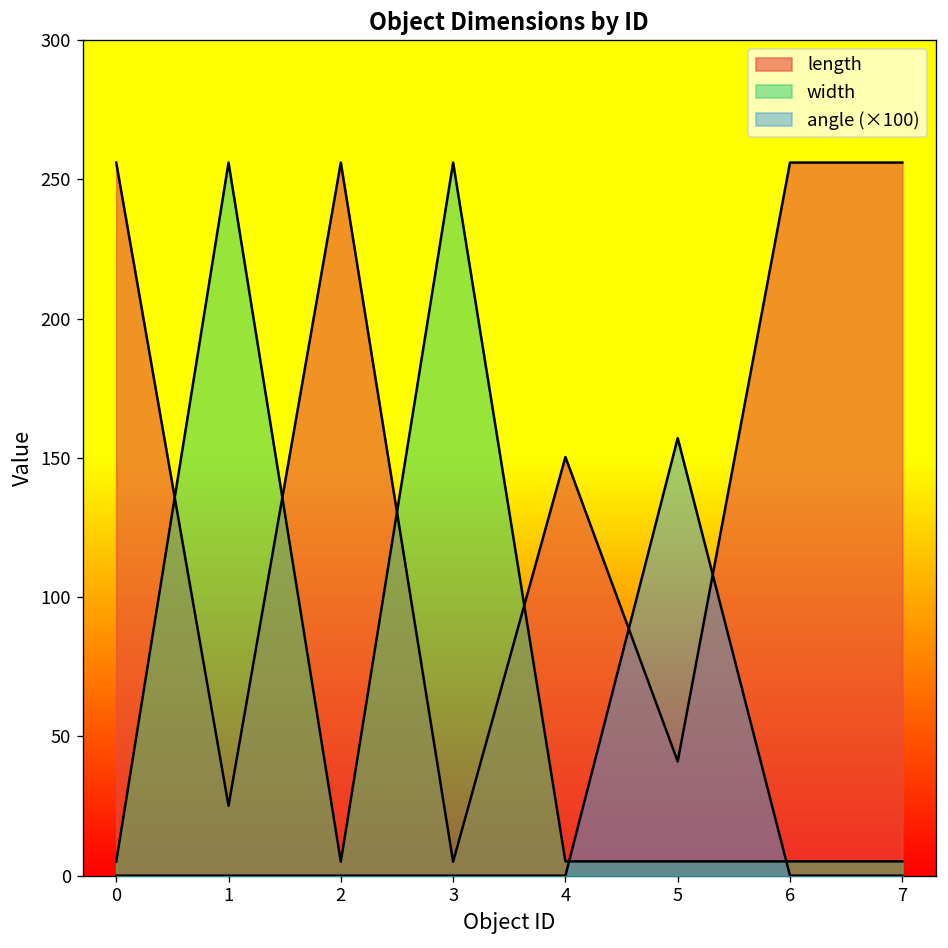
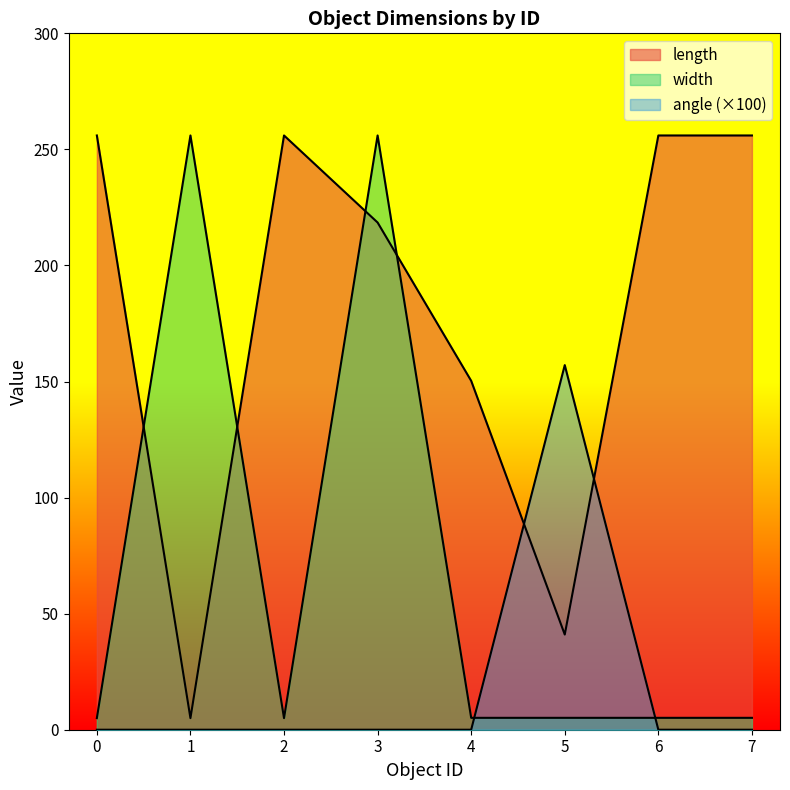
  {
    "length": {
      "0": 256,
-     "1": 25,
+     "1": 5,
      "2": 256,
-     "3": 5,
+     "3": 219,
      "4": 150,
      "5": 41,
      "6": 256,
      "7": 256
    },
    "width": {
      "0": 5,
      "1": 256,
      "2": 5,
      "3": 256,
      "4": 5,
      "5": 5,
      "6": 5,
      "7": 5
    },
    "angle (×100)": {
      "0": 0,
      "1": 0,
      "2": 0,
      "3": 0,
      "4": 0,
      "5": 157,
      "6": 0,
      "7": 0
    }
  }
